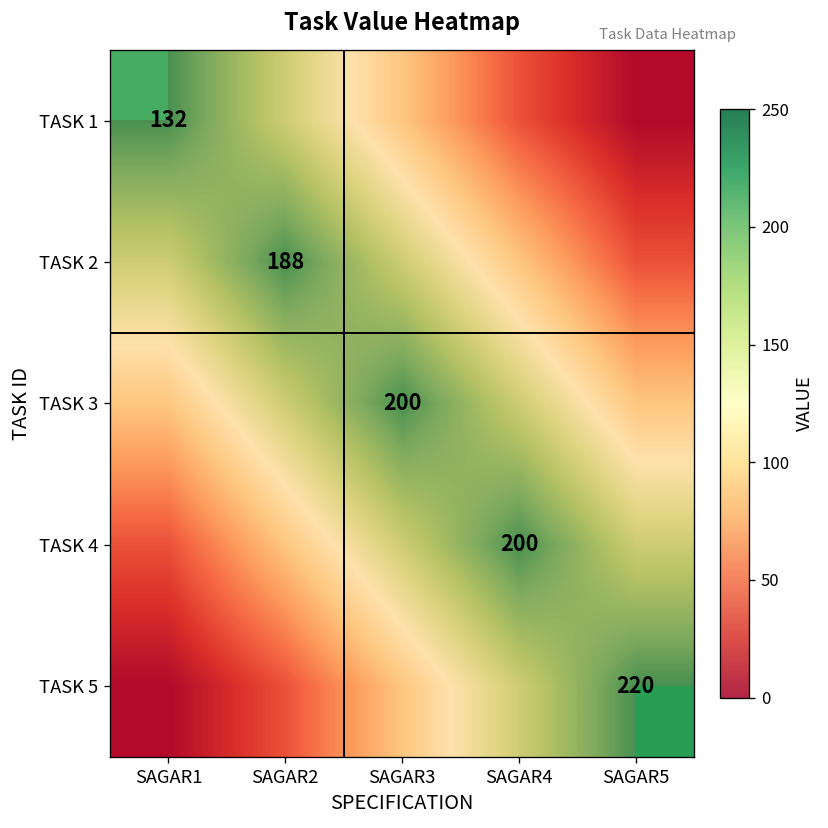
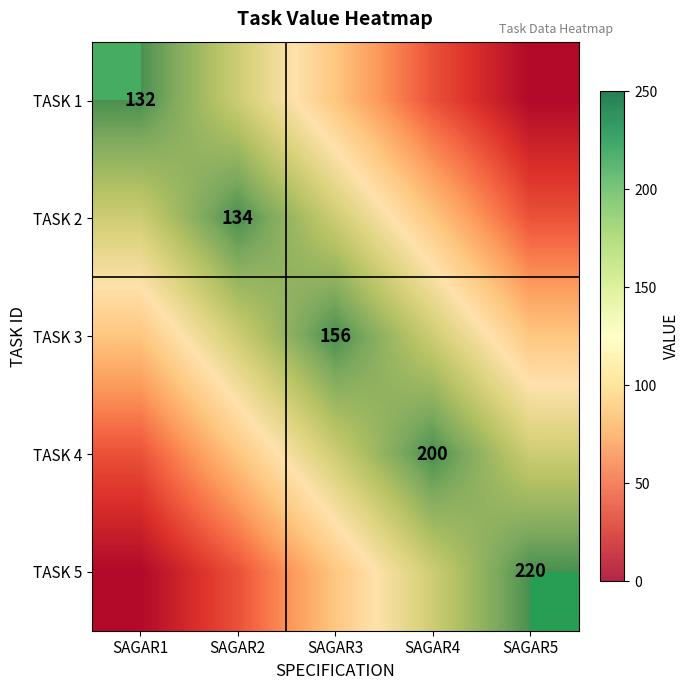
  {
    "TASK 1": {
      "SAGAR1": 132
    },
    "TASK 2": {
-     "SAGAR2": 188
+     "SAGAR2": 134
    },
    "TASK 3": {
-     "SAGAR3": 200
+     "SAGAR3": 156
    },
    "TASK 4": {
      "SAGAR4": 200
    },
    "TASK 5": {
      "SAGAR5": 220
    }
  }
